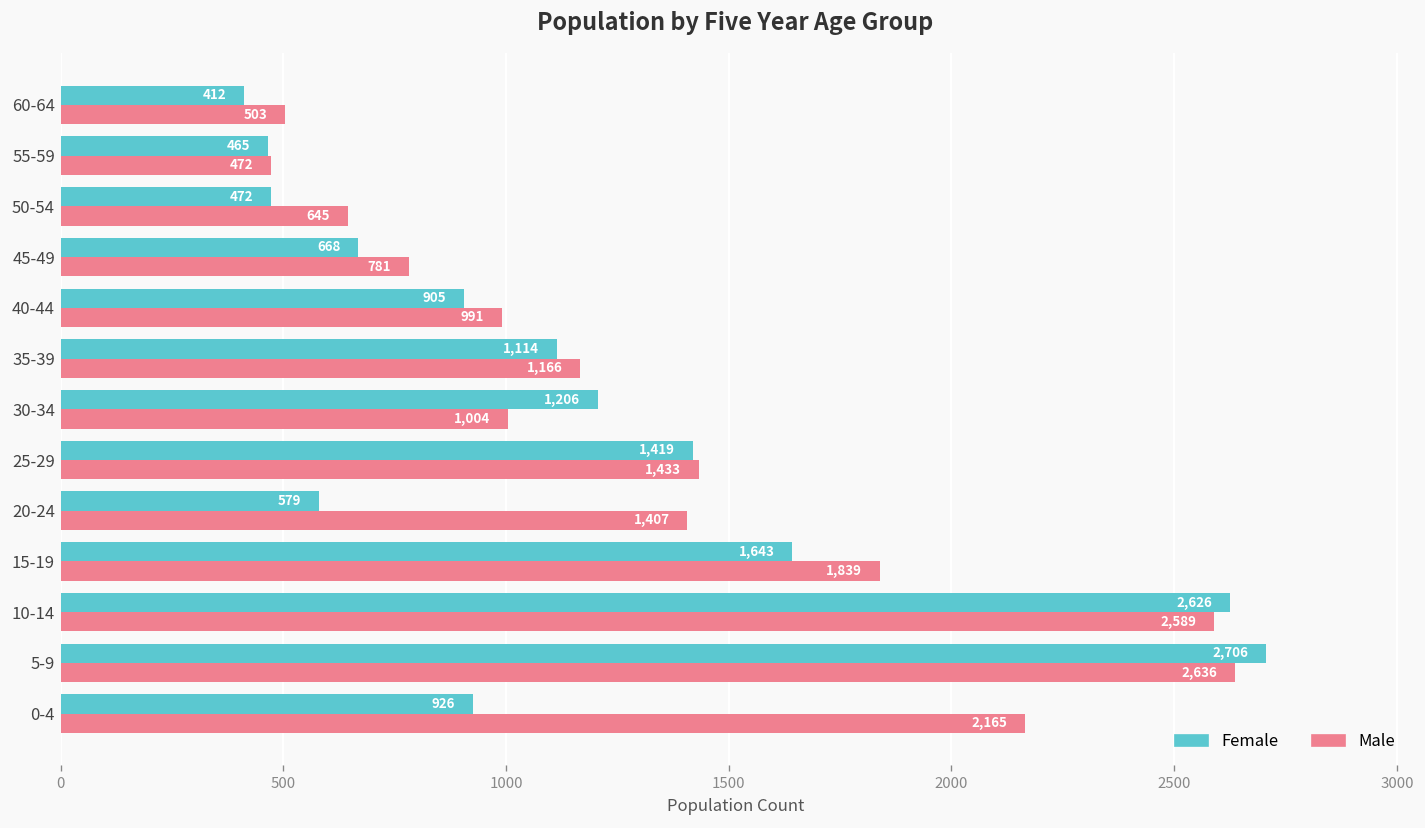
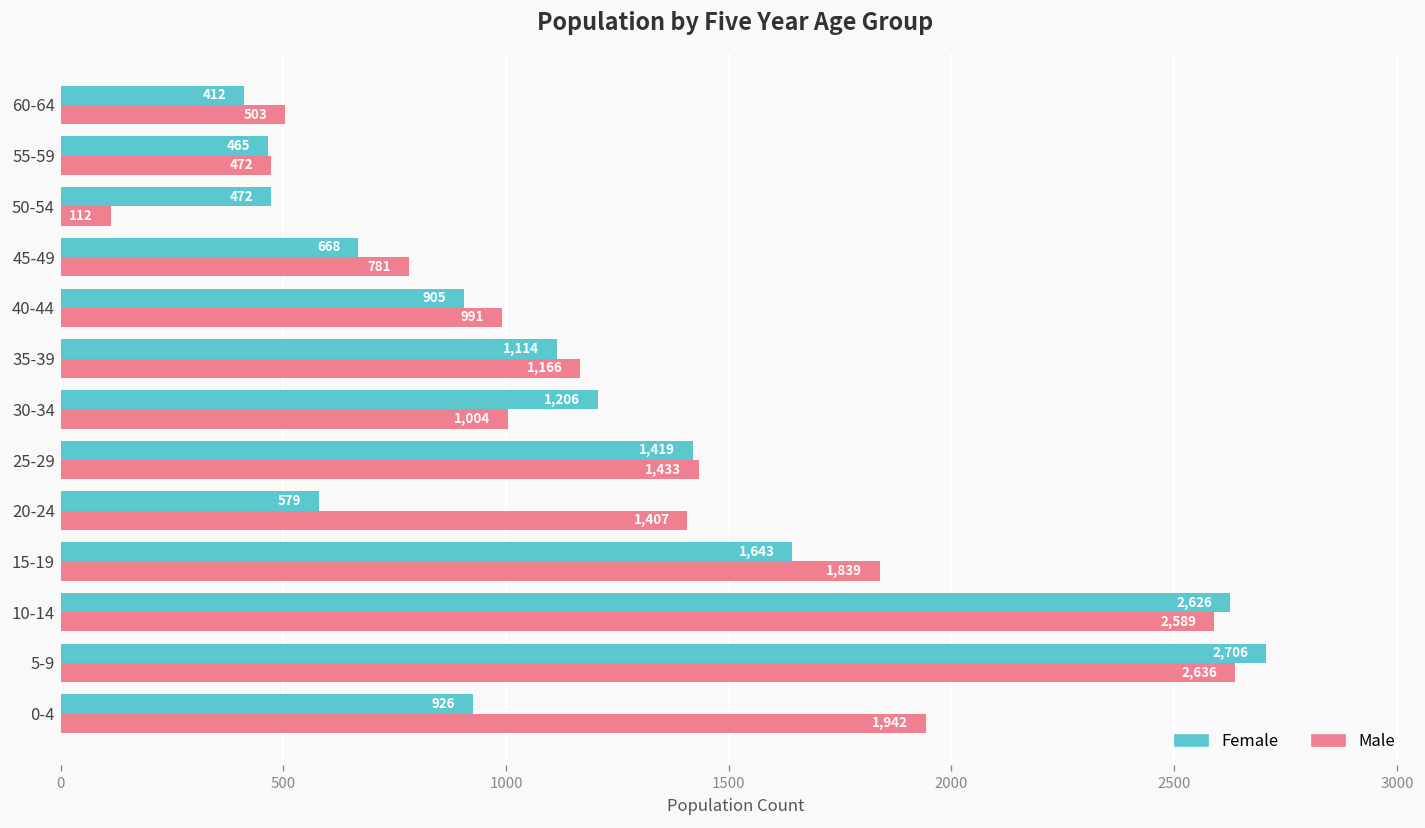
  {
    "Female": {
      "60-64": "412",
      "55-59": "465",
      "50-54": "472",
      "45-49": "668",
      "40-44": "905",
      "35-39": "1,114",
      "30-34": "1,206",
      "25-29": "1,419",
      "20-24": "579",
      "15-19": "1,643",
      "10-14": "2,626",
      "5-9": "2,706",
      "0-4": "926"
    },
    "Male": {
      "60-64": "503",
      "55-59": "472",
-     "50-54": "645",
+     "50-54": "112",
      "45-49": "781",
      "40-44": "991",
      "35-39": "1,166",
      "30-34": "1,004",
      "25-29": "1,433",
      "20-24": "1,407",
      "15-19": "1,839",
      "10-14": "2,589",
      "5-9": "2,636",
-     "0-4": "2,165"
+     "0-4": "1,942"
    }
  }
